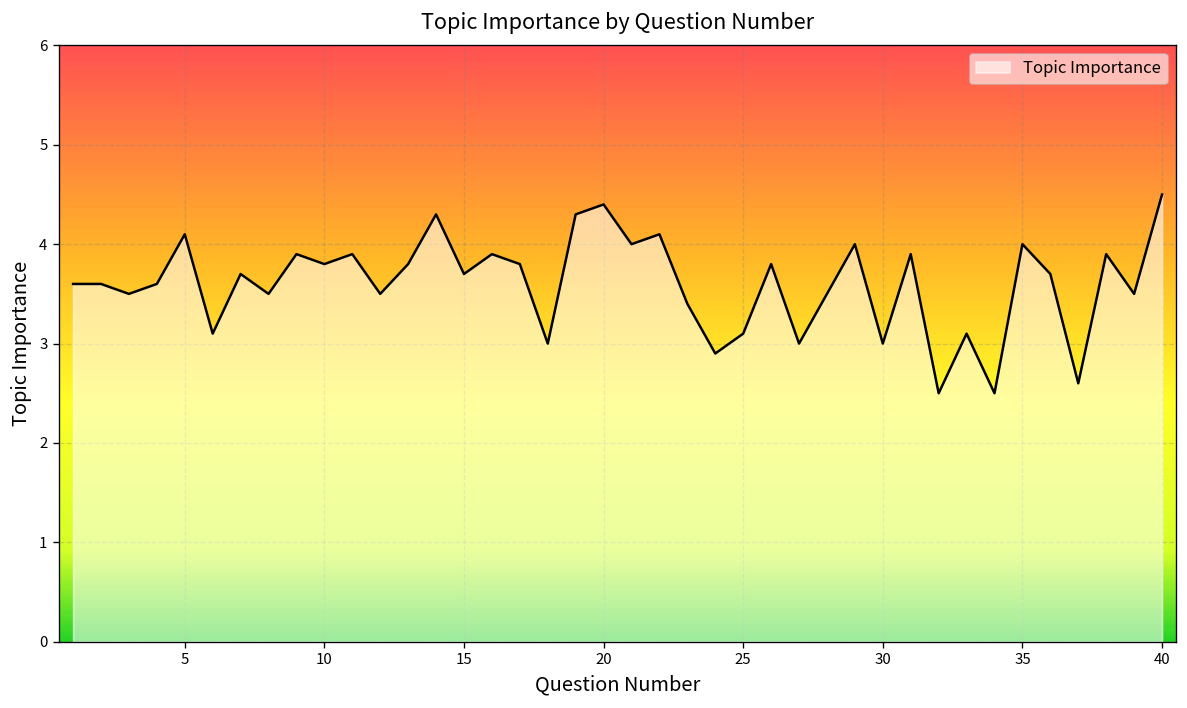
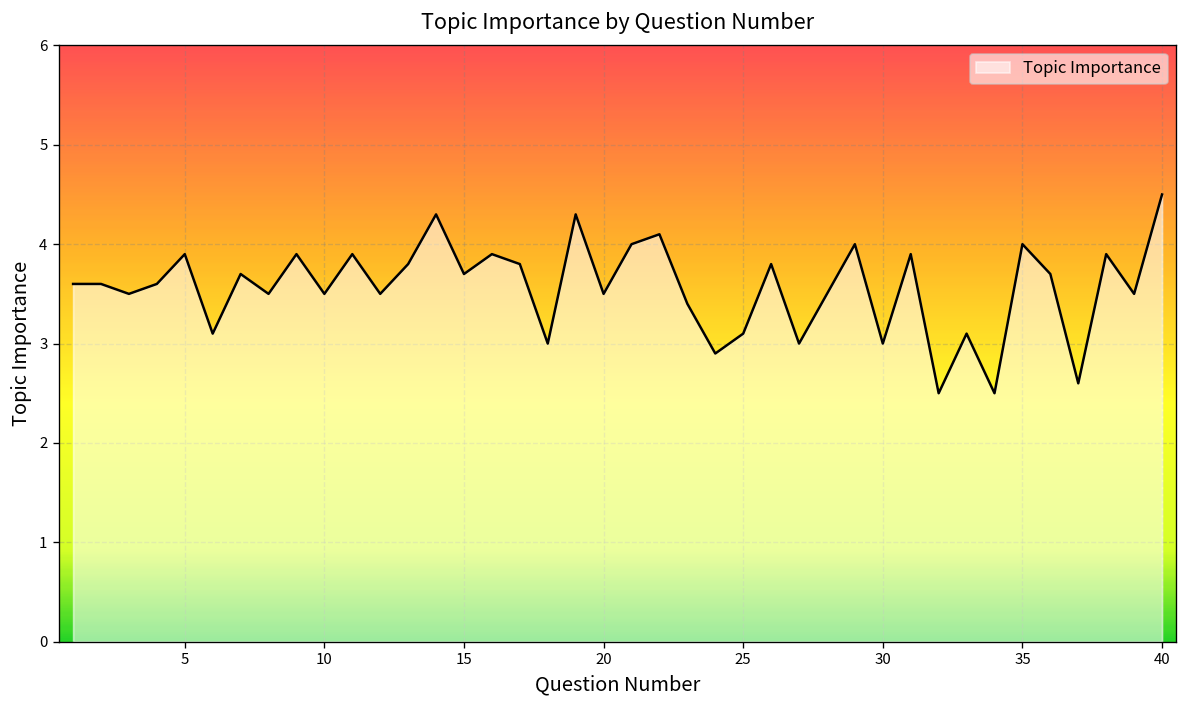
  {
-   "5": 4.1,
-   "10": 3.8,
+   "5": 3.9,
+   "10": 3.5,
    "15": 3.7,
-   "20": 4.4,
+   "20": 3.5,
    "25": 3.1,
    "30": 3.0,
    "35": 4.0,
    "40": 4.5
  }
